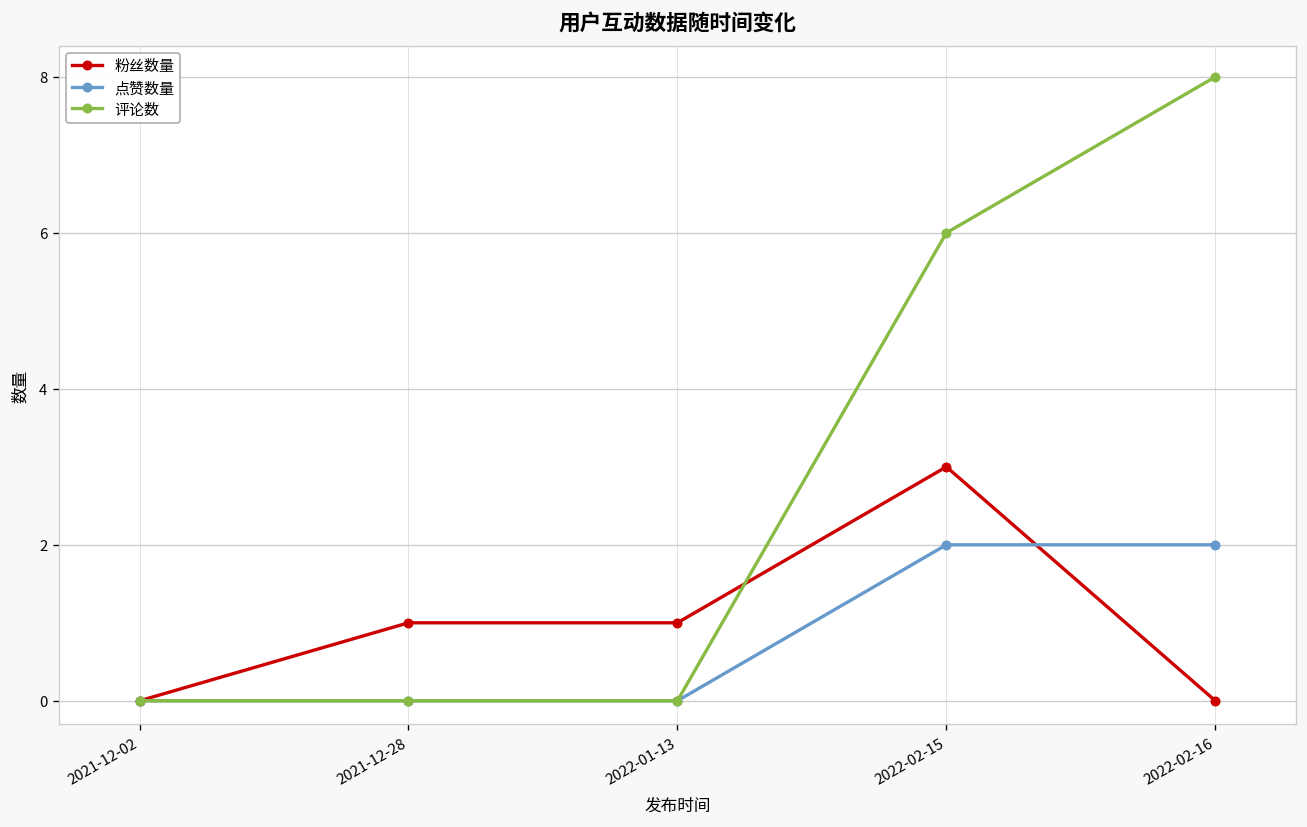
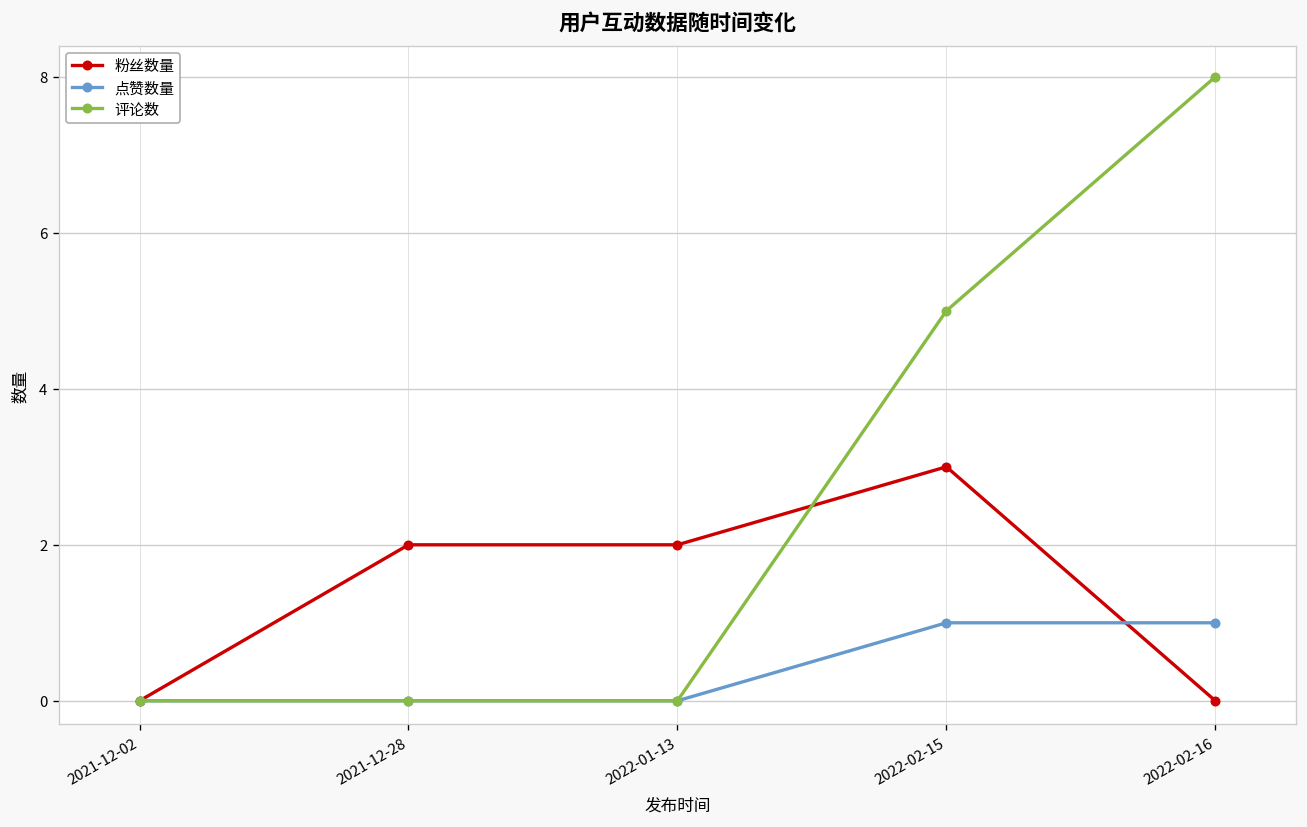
  {
    "粉丝数量": {
-     "2021-12-28": 1,
-     "2022-01-13": 1,
+     "2021-12-28": 2,
+     "2022-01-13": 2,
      "2022-02-15": 3,
      "2022-02-16": 0
    },
    "点赞数量": {
-     "2022-02-15": 2,
-     "2022-02-16": 2
+     "2022-02-15": 1,
+     "2022-02-16": 1
    },
    "评论数": {
-     "2022-02-15": 6,
+     "2022-02-15": 5,
      "2022-02-16": 8
    }
  }
